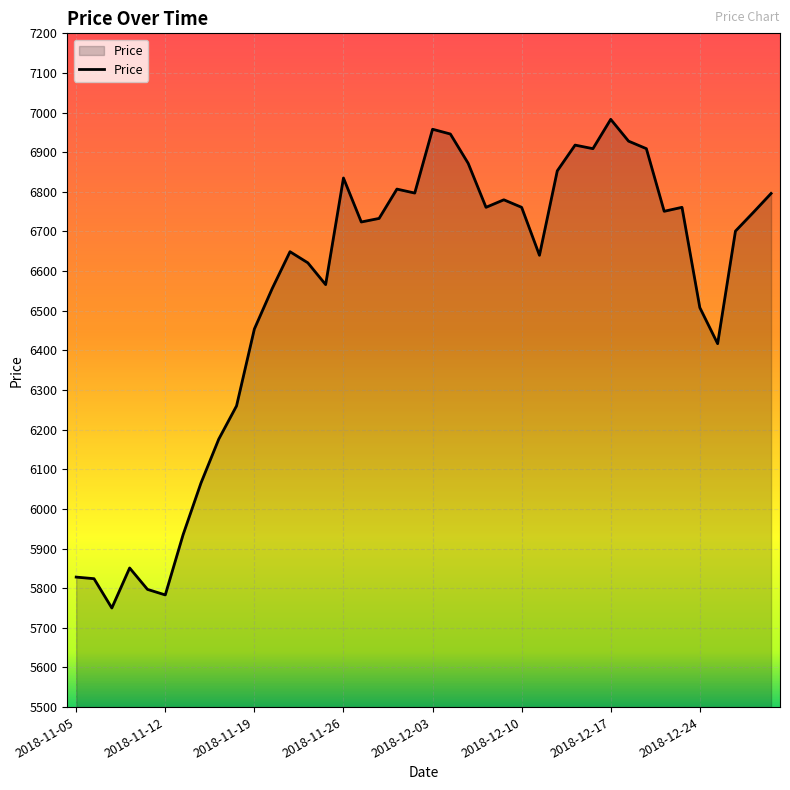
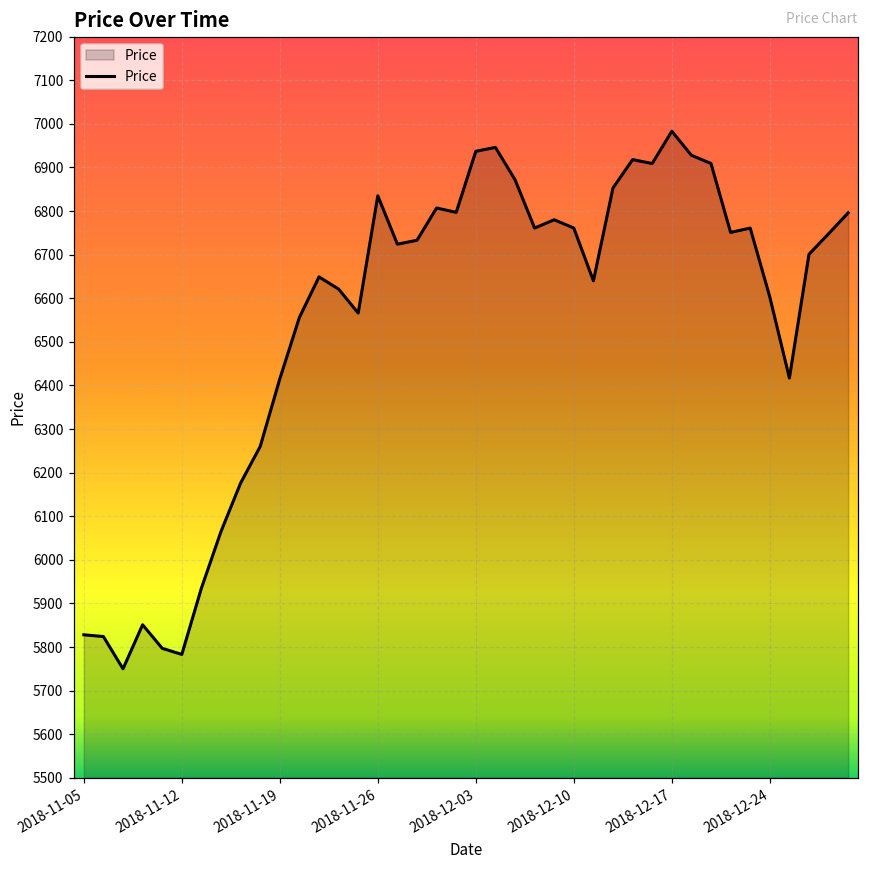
  {
    "2018-11-05": 5830,
    "2018-11-12": 5780,
-   "2018-11-19": 6450,
+   "2018-11-19": 6420,
    "2018-11-26": 6840,
-   "2018-12-03": 6960,
+   "2018-12-03": 6940,
    "2018-12-10": 6760,
    "2018-12-17": 6980,
-   "2018-12-24": 6510
+   "2018-12-24": 6600
  }
